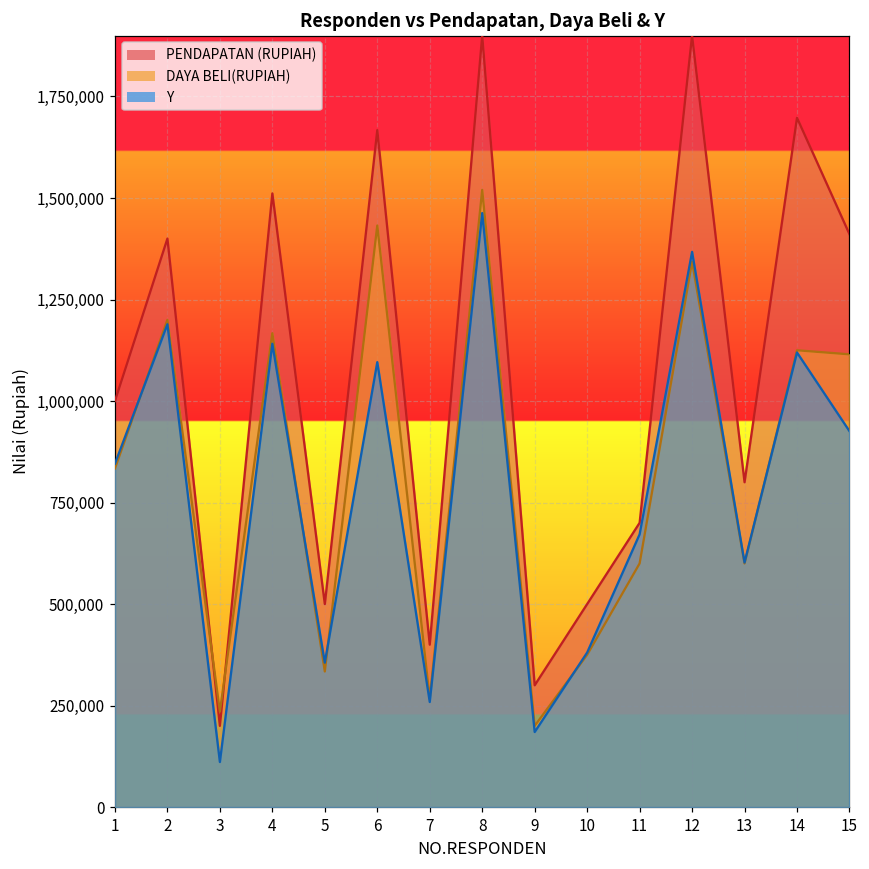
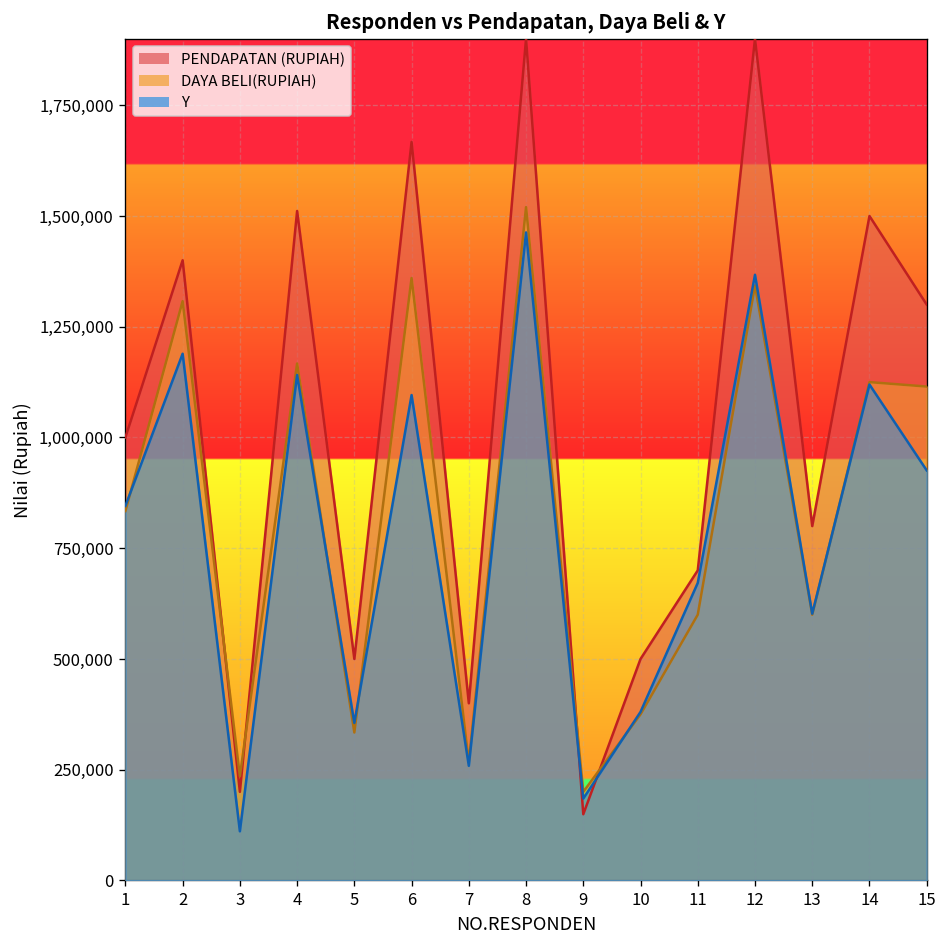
  {
    "PENDAPATAN (RUPIAH)": {
      "1": "1,000,000",
      "2": "1,400,000",
      "3": "200,000",
      "4": "1,510,000",
      "5": "500,000",
      "6": "1,670,000",
      "7": "400,000",
      "8": "1,900,000",
-     "9": "300,000",
+     "9": "150,000",
      "10": "500,000",
      "11": "700,000",
      "12": "1,900,000",
      "13": "800,000",
-     "14": "1,700,000",
-     "15": "1,410,000"
+     "14": "1,500,000",
+     "15": "1,300,000"
    },
    "DAYA BELI(RUPIAH)": {
      "1": "830,000",
-     "2": "1,200,000",
+     "2": "1,310,000",
      "3": "240,000",
      "4": "1,170,000",
      "5": "330,000",
-     "6": "1,430,000",
+     "6": "1,360,000",
      "7": "270,000",
      "8": "1,520,000",
      "9": "200,000",
      "11": "600,000",
      "12": "1,340,000",
      "15": "1,120,000"
    },
    "Y": {
      "1": "850,000",
      "2": "1,190,000",
      "3": "110,000",
      "4": "1,140,000",
      "5": "360,000",
      "6": "1,100,000",
      "7": "260,000",
      "8": "1,460,000",
      "9": "180,000",
      "11": "670,000",
      "12": "1,370,000",
      "15": "930,000"
    }
  }
